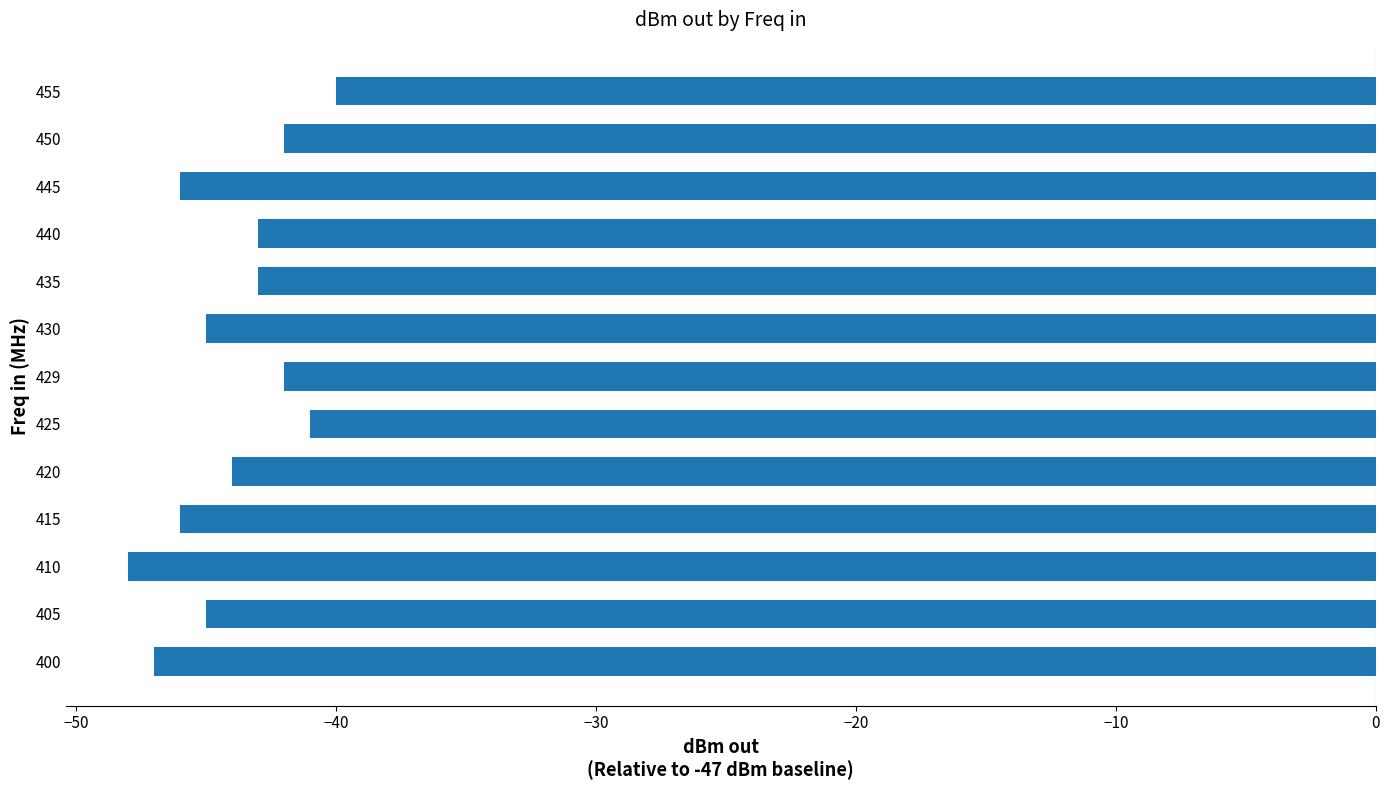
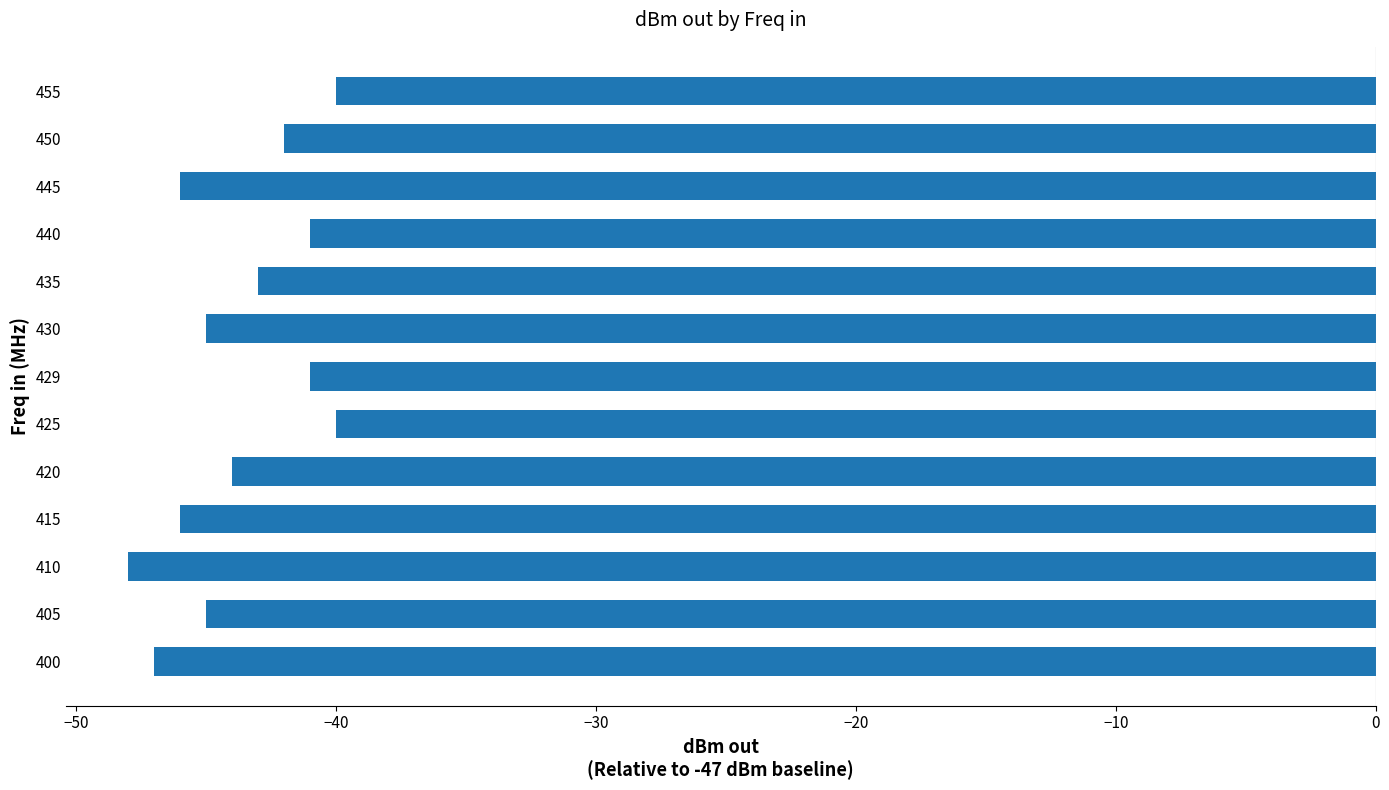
  {
    "455": -40,
    "450": -42,
    "445": -46,
-   "440": -43,
+   "440": -41,
    "435": -43,
    "430": -45,
-   "429": -42,
-   "425": -41,
+   "429": -41,
+   "425": -40,
    "420": -44,
    "415": -46,
    "410": -48,
    "405": -45,
    "400": -47
  }
